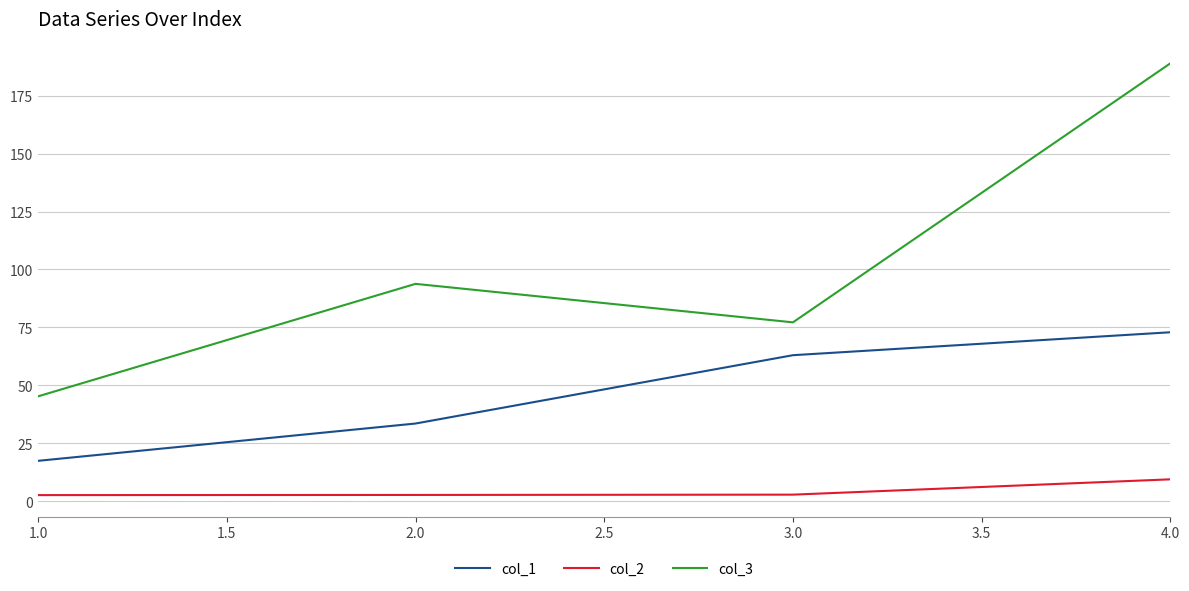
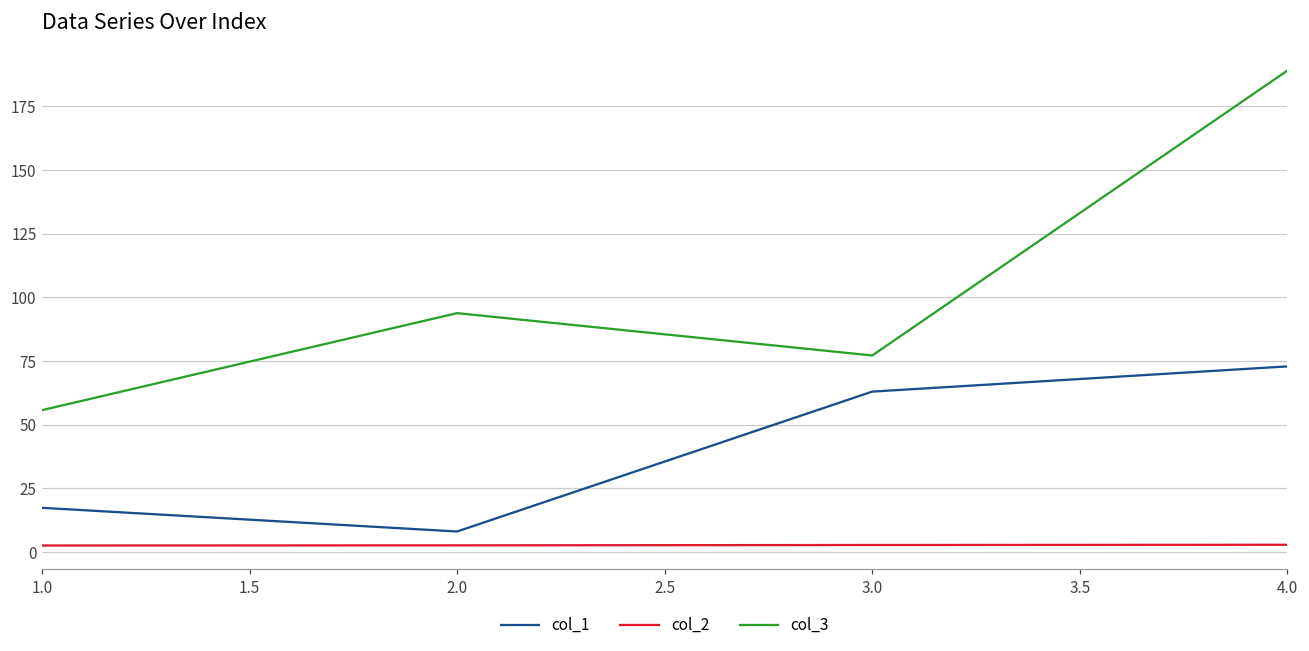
  {
    "col_1": {
      "1.0": 17,
-     "2.0": 34,
+     "2.0": 8,
      "3.0": 63,
      "4.0": 73
    },
    "col_2": {
      "1.0": 3,
      "2.0": 3,
      "3.0": 3,
-     "4.0": 9
+     "4.0": 3
    },
    "col_3": {
-     "1.0": 45,
+     "1.0": 56,
      "2.0": 94,
      "3.0": 77,
      "4.0": 189
    }
  }
